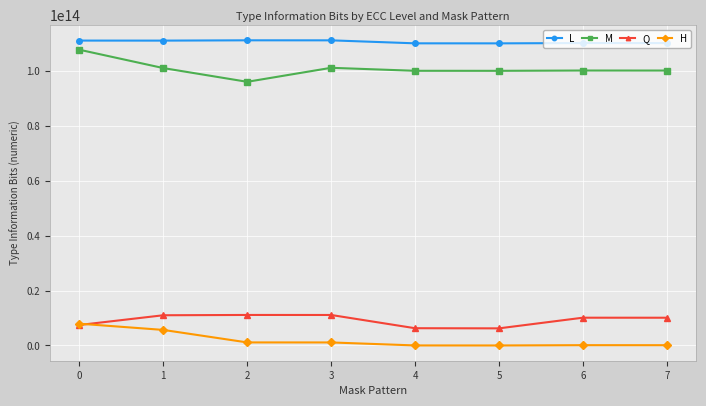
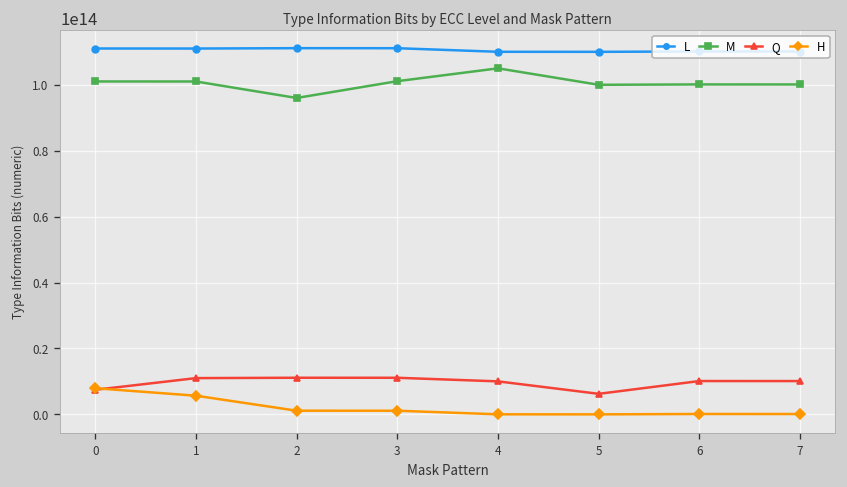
  {
    "L": {
      "0": 111000000000000,
      "1": 111000000000000,
      "2": 111000000000000,
      "3": 111000000000000,
      "4": 110000000000000,
      "5": 110000000000000
    },
    "M": {
-     "0": 108000000000000,
+     "0": 101000000000000,
      "1": 101000000000000,
      "2": 96000000000000,
      "3": 101000000000000,
-     "4": 100000000000000,
+     "4": 105000000000000,
      "5": 100000000000000,
      "6": 100000000000000,
      "7": 100000000000000
    },
    "Q": {
      "1": 11000000000000,
      "2": 11000000000000,
      "3": 11000000000000,
-     "4": 6000000000000,
+     "4": 10000000000000,
      "5": 6000000000000,
      "6": 10000000000000,
      "7": 10000000000000
    },
    "H": {
      "1": 6000000000000,
      "2": 1000000000000,
      "3": 1000000000000,
      "4": 0,
      "5": 0,
      "6": 0,
      "7": 0
    }
  }
